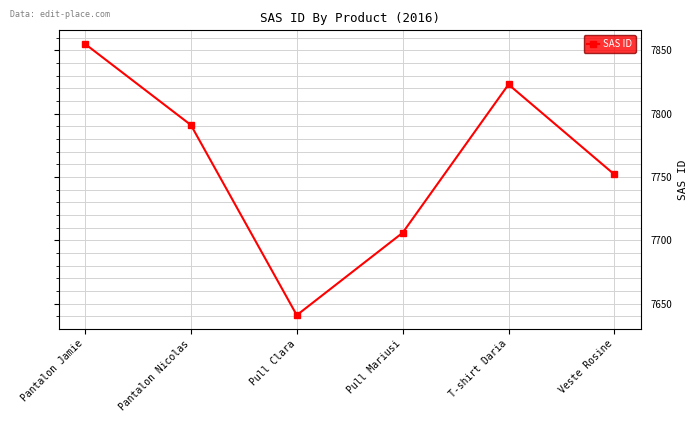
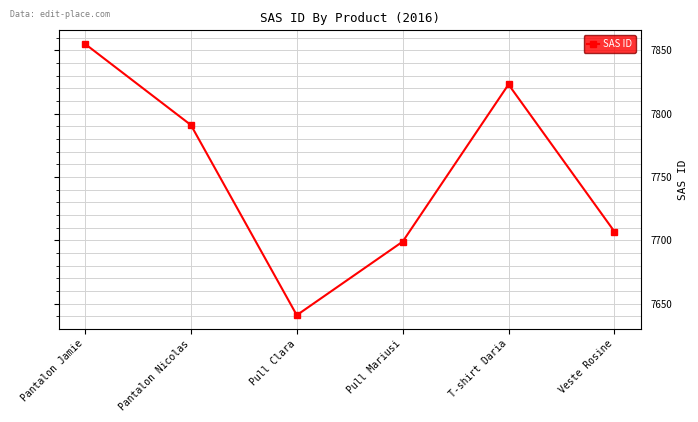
  {
    "Pantalon Jamie": 7855,
    "Pantalon Nicolas": 7791,
    "Pull Clara": 7641,
-   "Pull Mariusi": 7706,
+   "Pull Mariusi": 7699,
    "T-shirt Daria": 7823,
-   "Veste Rosine": 7752
+   "Veste Rosine": 7707
  }
